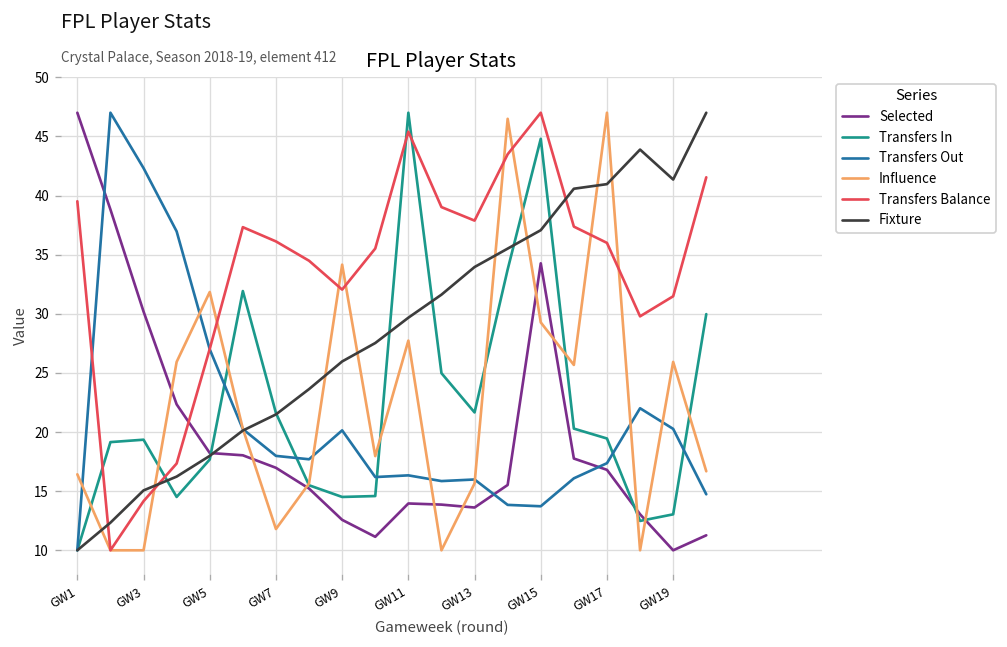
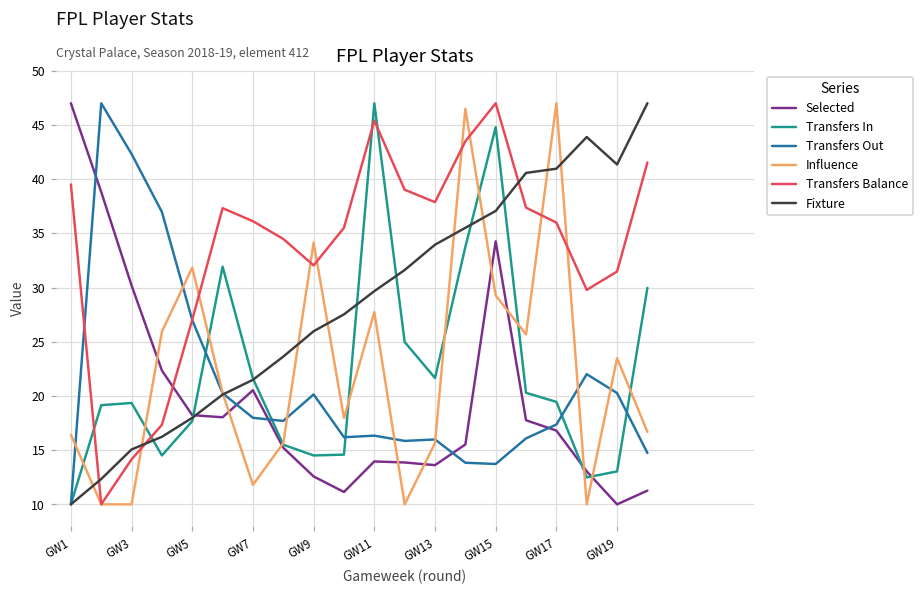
  {
    "Selected": {
      "GW1": 47,
      "GW3": 30,
-     "GW7": 17,
+     "GW7": 21,
      "GW9": 13,
      "GW11": 14,
      "GW13": 14,
      "GW15": 34,
      "GW17": 17,
      "GW19": 10
    },
    "Influence": {
      "GW1": 16,
      "GW3": 10,
      "GW5": 32,
      "GW7": 12,
      "GW9": 34,
      "GW11": 28,
      "GW13": 16,
      "GW15": 29,
      "GW17": 47,
-     "GW19": 26
+     "GW19": 23
    },
    "Transfers Balance": {
      "GW1": 40,
      "GW3": 14,
      "GW7": 36,
      "GW9": 32,
      "GW11": 45,
      "GW13": 38,
      "GW15": 47,
      "GW17": 36,
      "GW19": 31
    },
    "Fixture": {
      "GW3": 15,
      "GW9": 26,
      "GW11": 30,
      "GW13": 34,
      "GW15": 37,
      "GW17": 41,
      "GW19": 41
    }
  }
